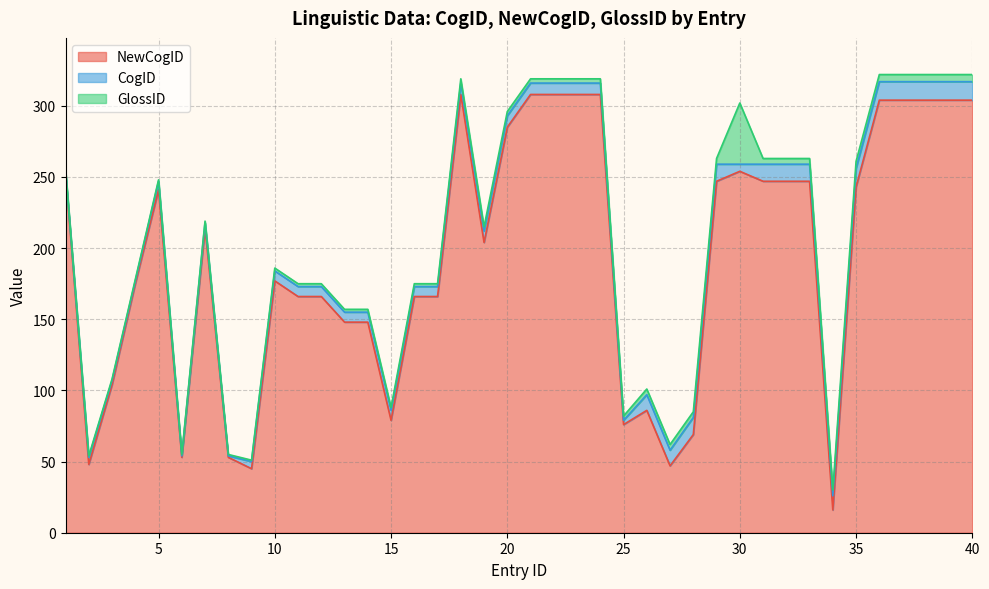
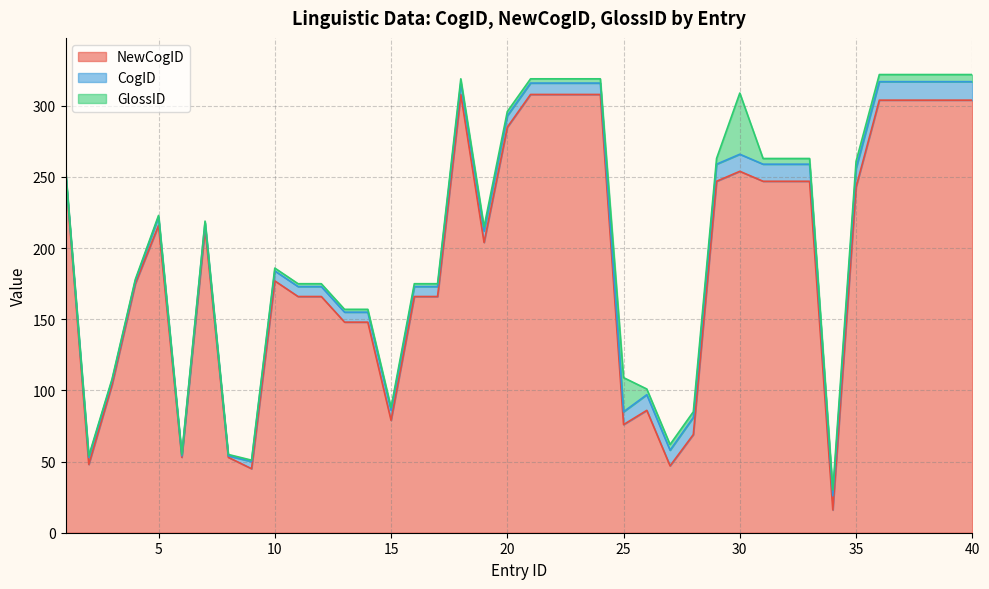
  {
    "NewCogID": {
-     "5": 241,
+     "5": 216,
      "10": 177,
      "15": 79,
      "20": 285,
      "25": 76,
      "30": 254,
      "35": 243,
      "40": 304
    },
    "CogID": {
      "10": 7,
      "15": 7,
      "20": 8,
-     "25": 3,
-     "30": 5,
+     "25": 9,
+     "30": 12,
      "35": 13,
      "40": 13
    },
    "GlossID": {
      "10": 2,
      "15": 2,
      "20": 3,
-     "25": 3,
+     "25": 24,
      "30": 43,
      "35": 5,
      "40": 5
    }
  }
